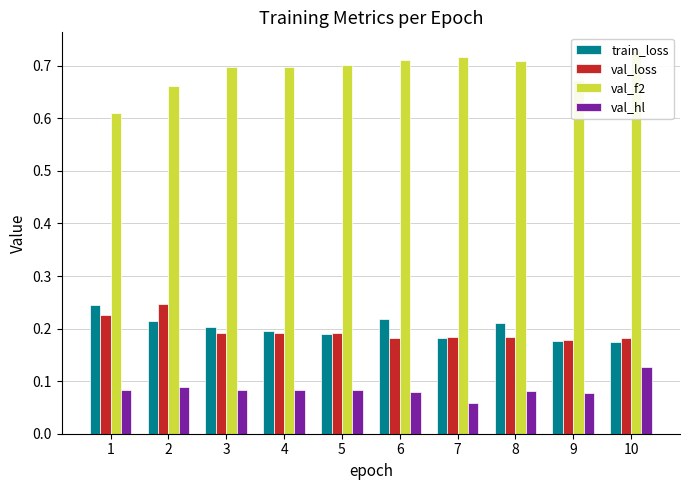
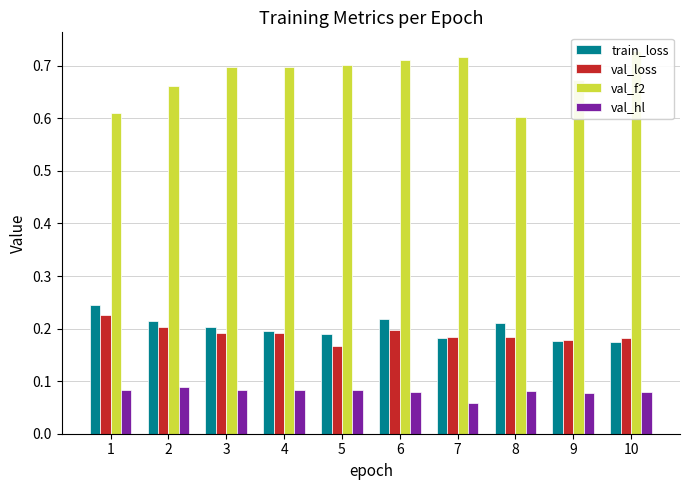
  {
    "train_loss": {
      "1": 0.24,
      "2": 0.21,
      "3": 0.20,
      "4": 0.20,
      "5": 0.19,
      "6": 0.22,
      "7": 0.18,
      "8": 0.21,
      "9": 0.18,
      "10": 0.17
    },
    "val_loss": {
      "1": 0.23,
-     "2": 0.25,
+     "2": 0.20,
      "3": 0.19,
      "4": 0.19,
-     "5": 0.19,
-     "6": 0.18,
+     "5": 0.17,
+     "6": 0.20,
      "7": 0.18,
      "8": 0.18,
      "9": 0.18,
      "10": 0.18
    },
    "val_f2": {
      "1": 0.61,
      "2": 0.66,
      "3": 0.70,
      "4": 0.70,
      "5": 0.70,
      "6": 0.71,
      "7": 0.72,
-     "8": 0.71
+     "8": 0.60
    },
    "val_hl": {
      "1": 0.08,
      "2": 0.09,
      "3": 0.08,
      "4": 0.08,
      "5": 0.08,
      "6": 0.08,
      "7": 0.06,
      "8": 0.08,
      "9": 0.08,
-     "10": 0.13
+     "10": 0.08
    }
  }
